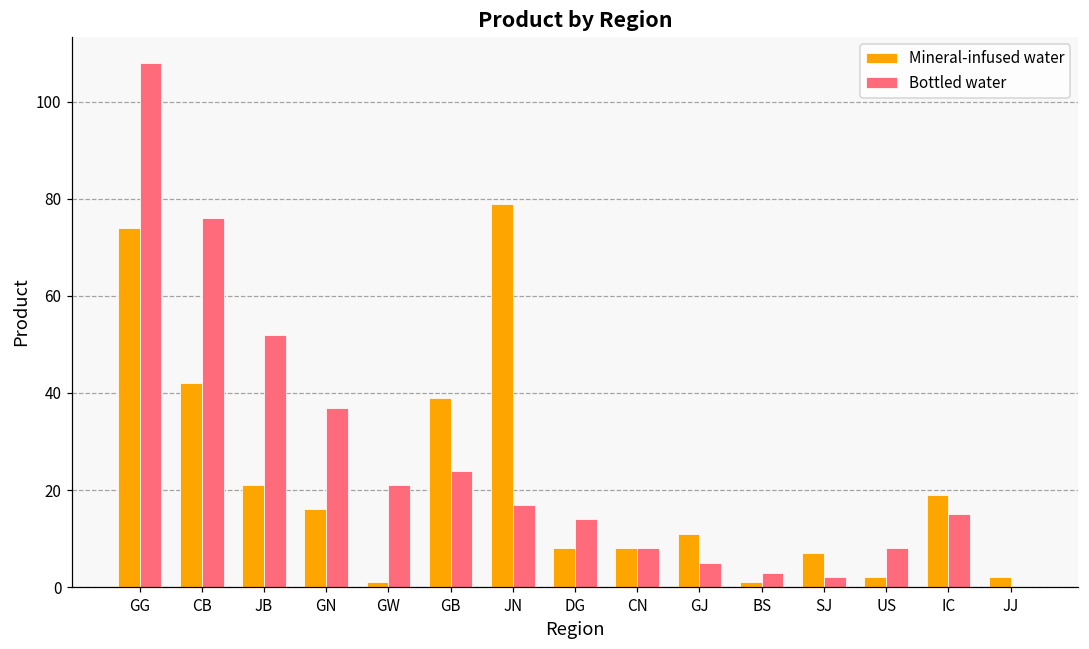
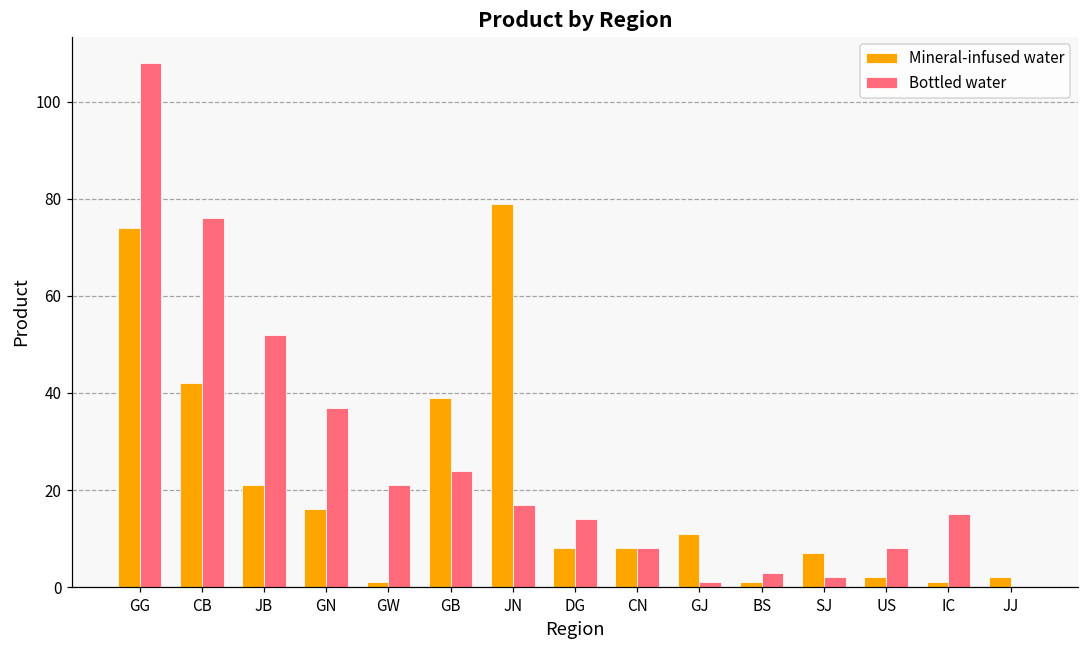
  {
    "Mineral-infused water": {
      "GG": 74,
      "CB": 42,
      "JB": 21,
      "GN": 16,
      "GW": 1,
      "GB": 39,
      "JN": 79,
      "DG": 8,
      "CN": 8,
      "GJ": 11,
      "BS": 1,
      "SJ": 7,
      "US": 2,
-     "IC": 19,
+     "IC": 1,
      "JJ": 2
    },
    "Bottled water": {
      "GG": 108,
      "CB": 76,
      "JB": 52,
      "GN": 37,
      "GW": 21,
      "GB": 24,
      "JN": 17,
      "DG": 14,
      "CN": 8,
-     "GJ": 5,
+     "GJ": 1,
      "BS": 3,
      "SJ": 2,
      "US": 8,
      "IC": 15,
      "JJ": 0
    }
  }
